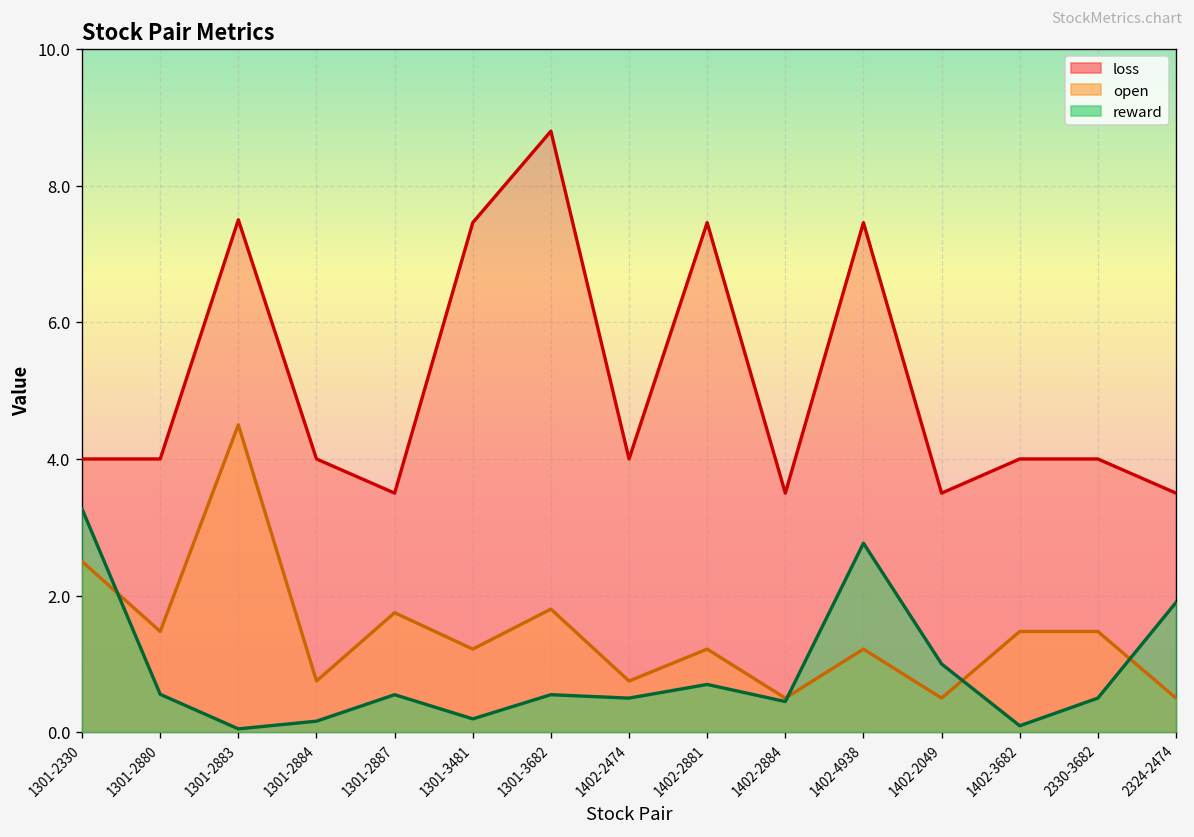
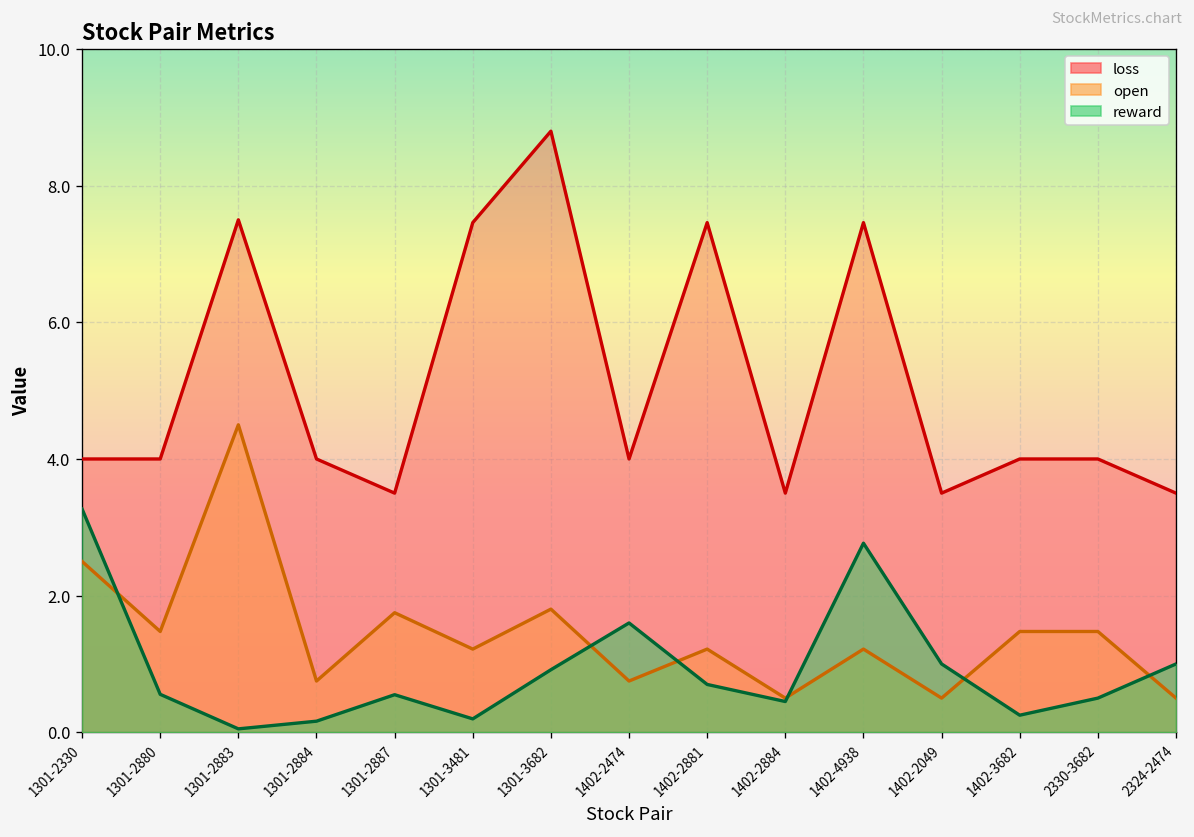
  {
    "reward": {
      "1301-2330": 3.3,
      "1301-2880": 0.6,
      "1301-2883": 0.0,
      "1301-2884": 0.2,
      "1301-2887": 0.5,
      "1301-3481": 0.2,
-     "1301-3682": 0.5,
-     "1402-2474": 0.5,
+     "1301-3682": 0.9,
+     "1402-2474": 1.6,
      "1402-2881": 0.7,
      "1402-2884": 0.4,
      "1402-4938": 2.8,
      "1402-2049": 1.0,
-     "1402-3682": 0.1,
+     "1402-3682": 0.3,
      "2330-3682": 0.5,
-     "2324-2474": 1.9
+     "2324-2474": 1.0
    }
  }
